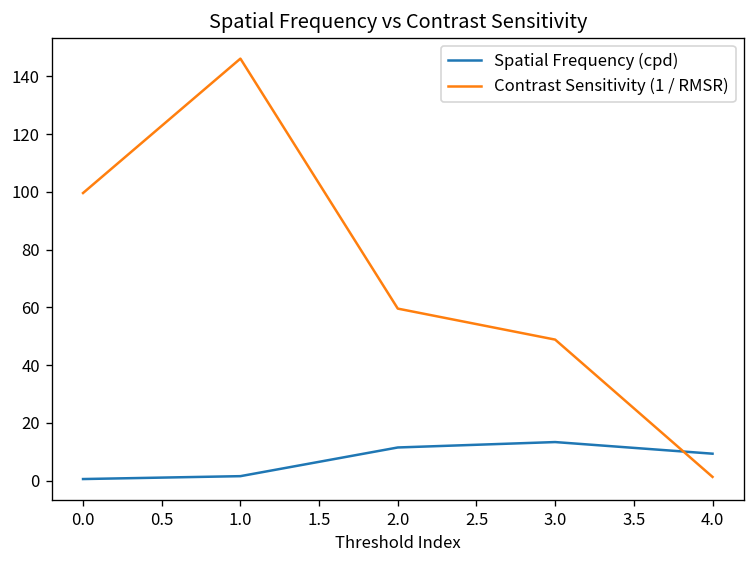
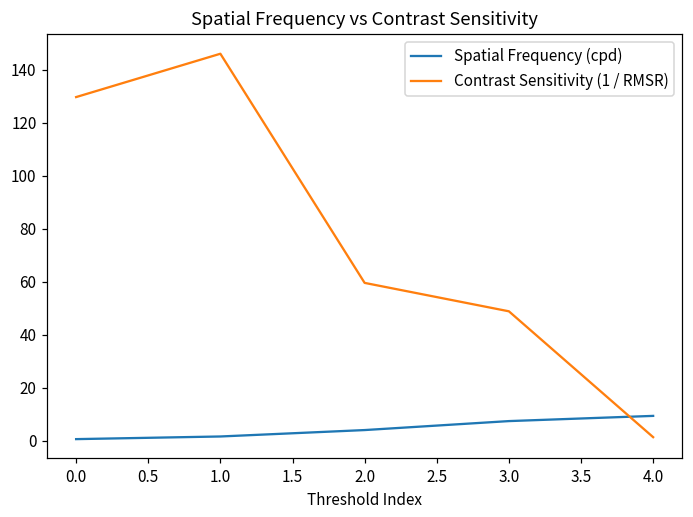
  {
    "Spatial Frequency (cpd)": {
      "0.0": 1,
      "1.0": 2,
-     "2.0": 11,
-     "3.0": 13,
+     "2.0": 4,
+     "3.0": 7,
      "4.0": 9
    },
    "Contrast Sensitivity (1 / RMSR)": {
-     "0.0": 100,
+     "0.0": 130,
      "1.0": 146,
      "2.0": 60,
      "3.0": 49,
      "4.0": 1
    }
  }
